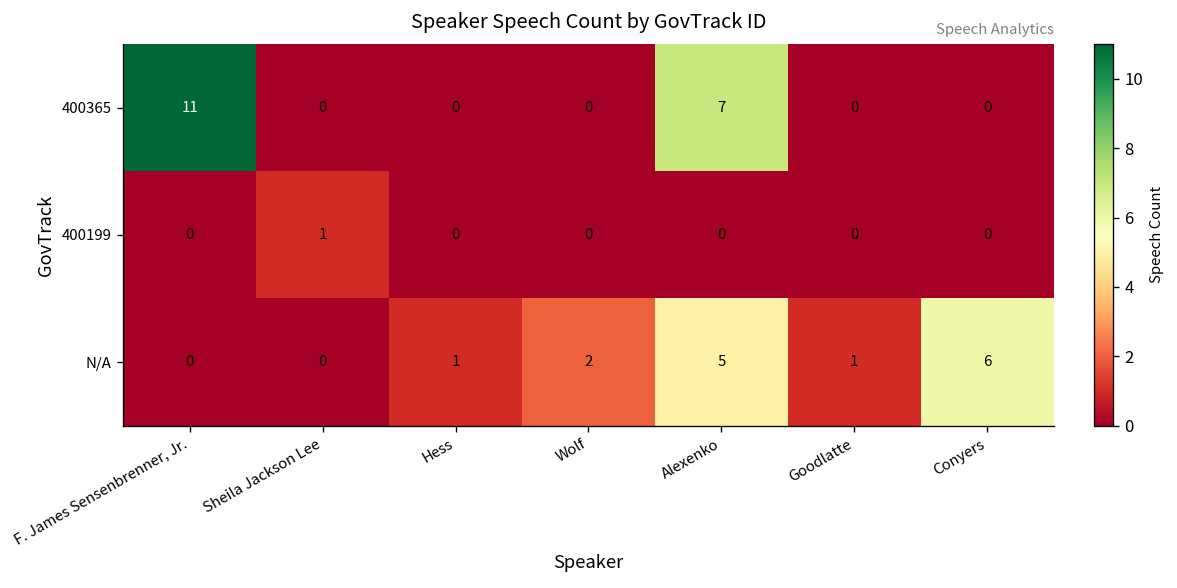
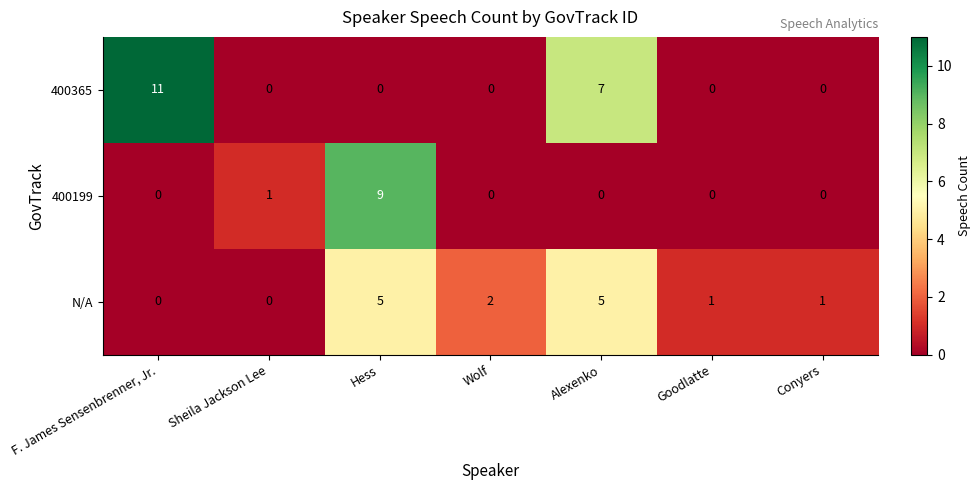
  {
    "400365": {
      "F. James Sensenbrenner, Jr.": 11,
      "Sheila Jackson Lee": 0,
      "Hess": 0,
      "Wolf": 0,
      "Alexenko": 7,
      "Goodlatte": 0,
      "Conyers": 0
    },
    "400199": {
      "F. James Sensenbrenner, Jr.": 0,
      "Sheila Jackson Lee": 1,
-     "Hess": 0,
+     "Hess": 9,
      "Wolf": 0,
      "Alexenko": 0,
      "Goodlatte": 0,
      "Conyers": 0
    },
    "N/A": {
      "F. James Sensenbrenner, Jr.": 0,
      "Sheila Jackson Lee": 0,
-     "Hess": 1,
+     "Hess": 5,
      "Wolf": 2,
      "Alexenko": 5,
      "Goodlatte": 1,
-     "Conyers": 6
+     "Conyers": 1
    }
  }
